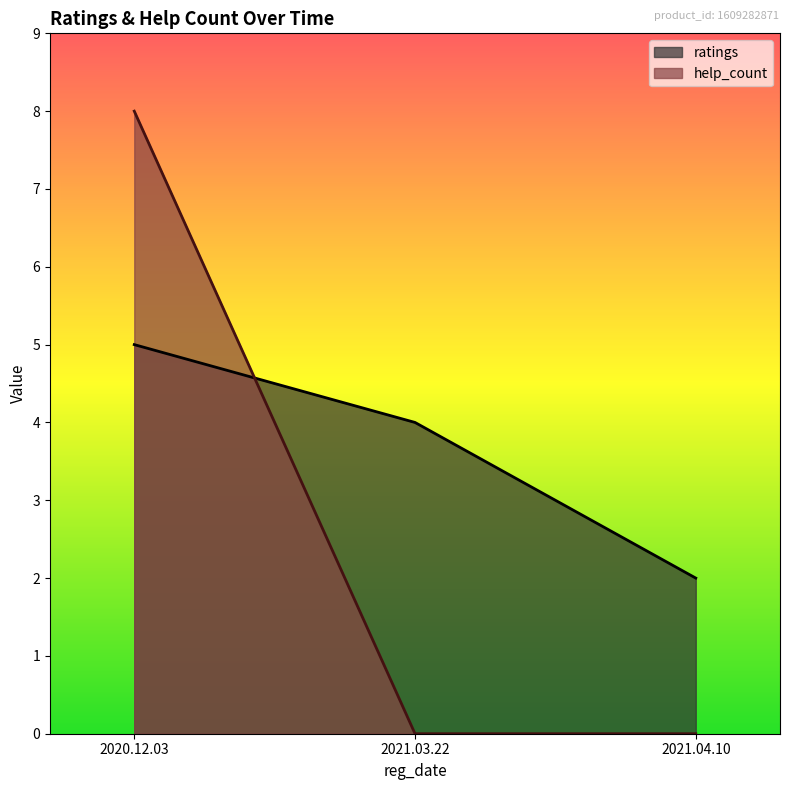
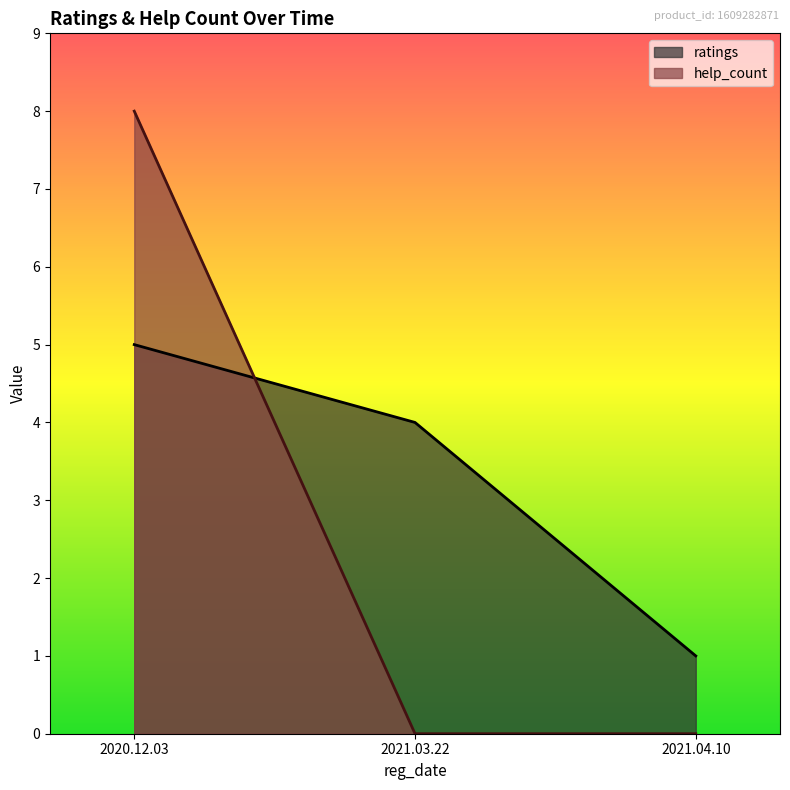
  {
    "ratings": {
      "2020.12.03": 5,
      "2021.03.22": 4,
-     "2021.04.10": 2
+     "2021.04.10": 1
    },
    "help_count": {
      "2020.12.03": 8,
      "2021.03.22": 0,
      "2021.04.10": 0
    }
  }
